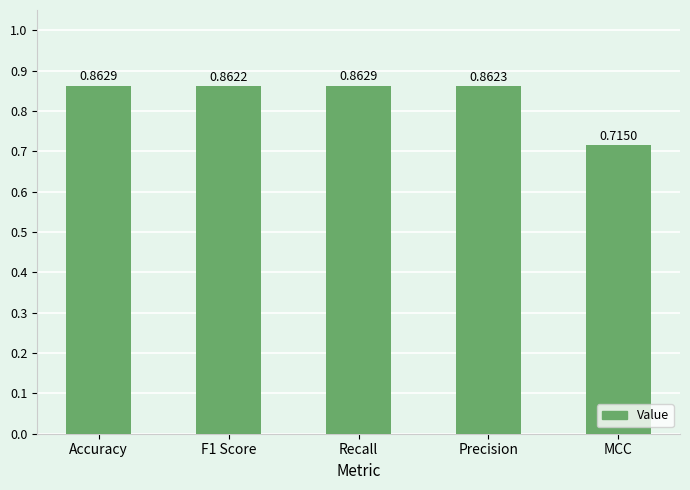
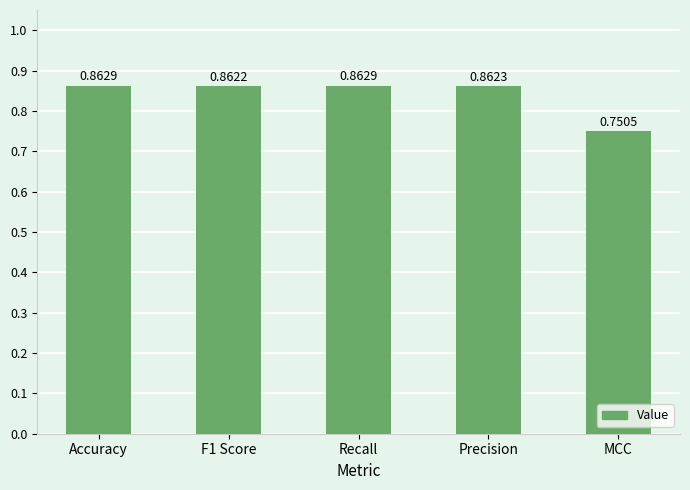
  {
    "Accuracy": 0.8629,
    "F1 Score": 0.8622,
    "Recall": 0.8629,
    "Precision": 0.8623,
-   "MCC": 0.7150
+   "MCC": 0.7505
  }
